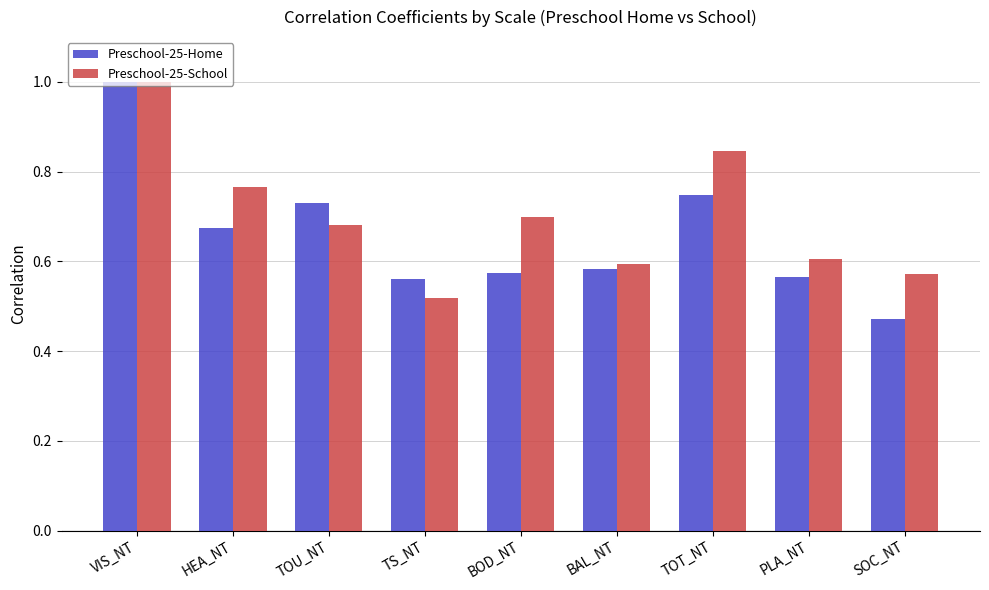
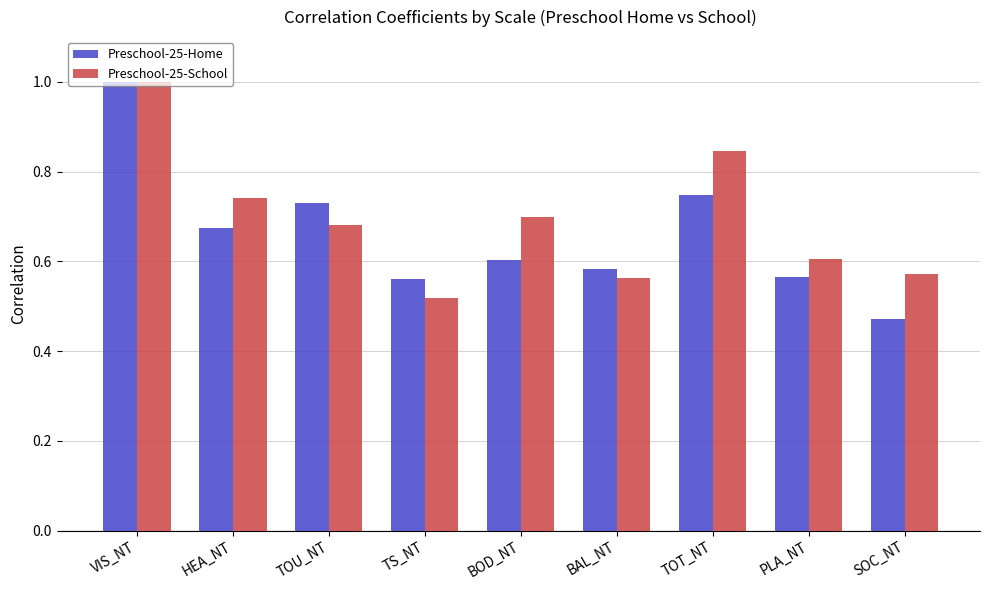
  {
    "Preschool-25-Home": {
      "HEA_NT": 0.67,
      "TOU_NT": 0.73,
      "TS_NT": 0.56,
-     "BOD_NT": 0.58,
+     "BOD_NT": 0.60,
      "BAL_NT": 0.58,
      "TOT_NT": 0.75,
      "PLA_NT": 0.57,
      "SOC_NT": 0.47
    },
    "Preschool-25-School": {
-     "HEA_NT": 0.77,
+     "HEA_NT": 0.74,
      "TOU_NT": 0.68,
      "TS_NT": 0.52,
      "BOD_NT": 0.70,
-     "BAL_NT": 0.60,
+     "BAL_NT": 0.56,
      "TOT_NT": 0.85,
      "PLA_NT": 0.61,
      "SOC_NT": 0.57
    }
  }
